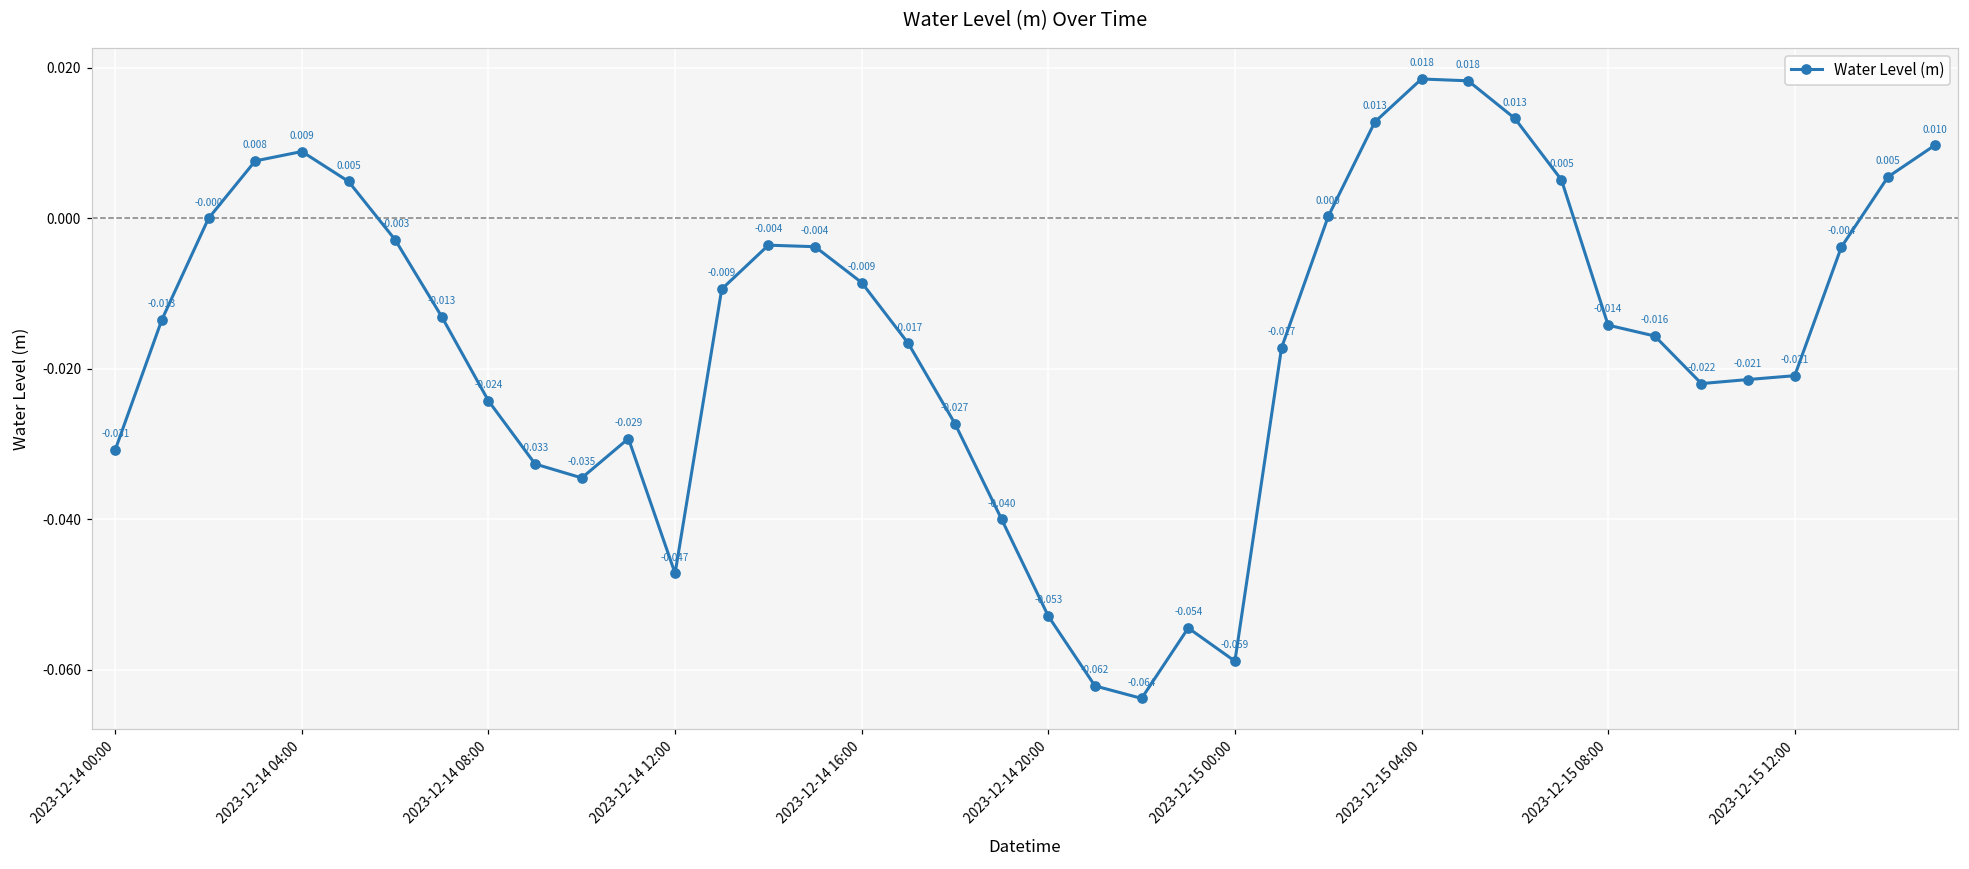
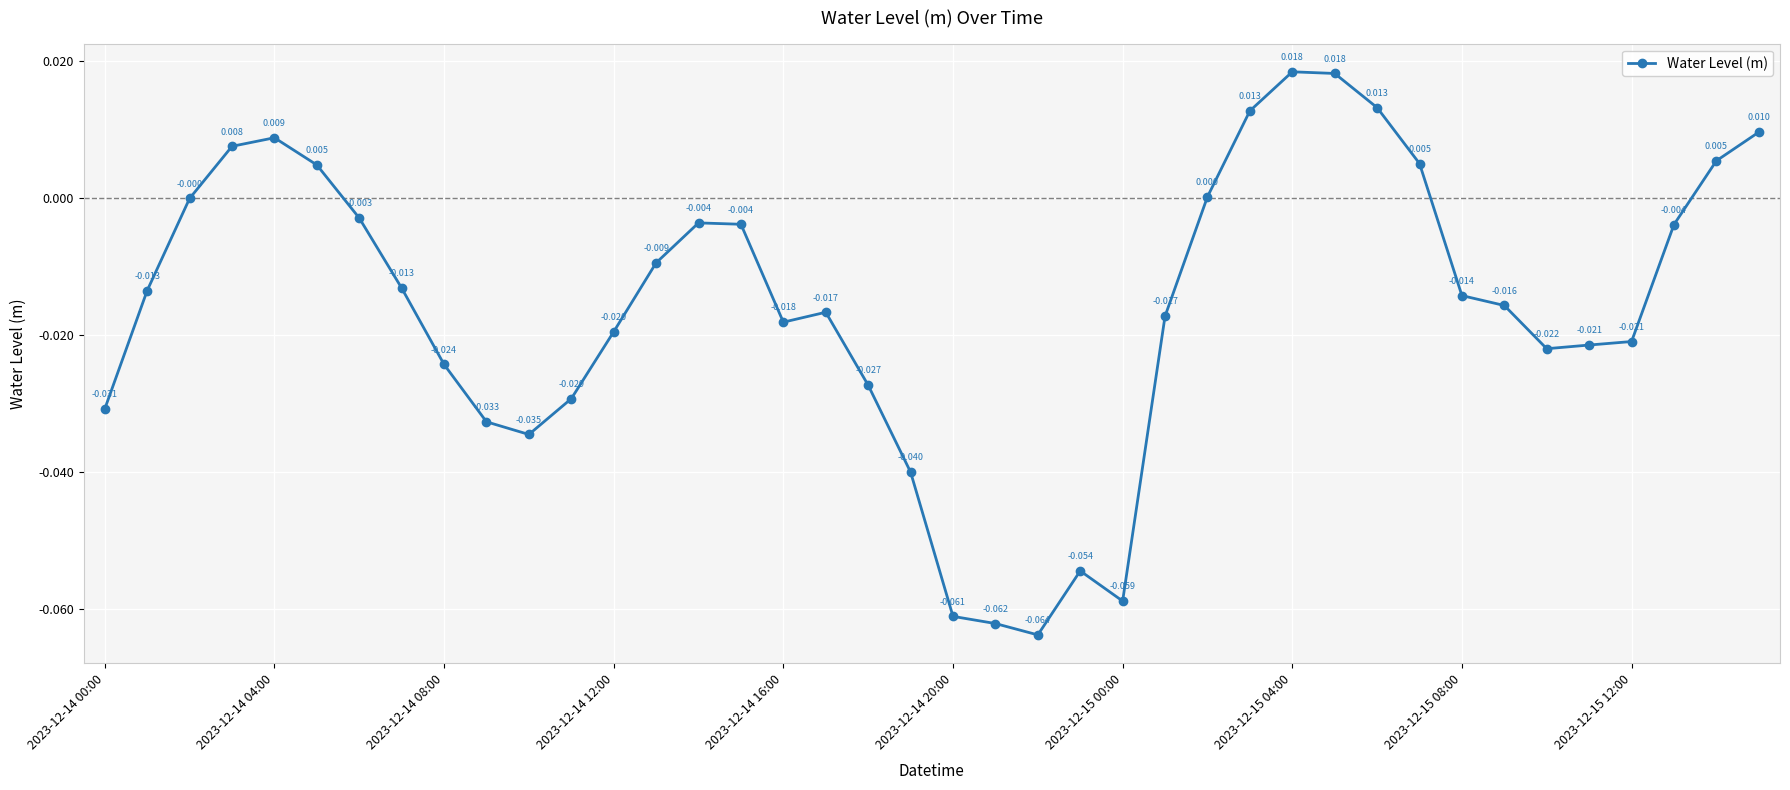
  {
    "2023-12-14 00:00": -0.031,
    "2023-12-14 04:00": 0.009,
    "2023-12-14 08:00": -0.024,
-   "2023-12-14 12:00": -0.047,
-   "2023-12-14 16:00": -0.009,
-   "2023-12-14 20:00": -0.053,
+   "2023-12-14 12:00": -0.020,
+   "2023-12-14 16:00": -0.018,
+   "2023-12-14 20:00": -0.061,
    "2023-12-15 00:00": -0.059,
    "2023-12-15 04:00": 0.018,
    "2023-12-15 08:00": -0.014,
    "2023-12-15 12:00": -0.021
  }
